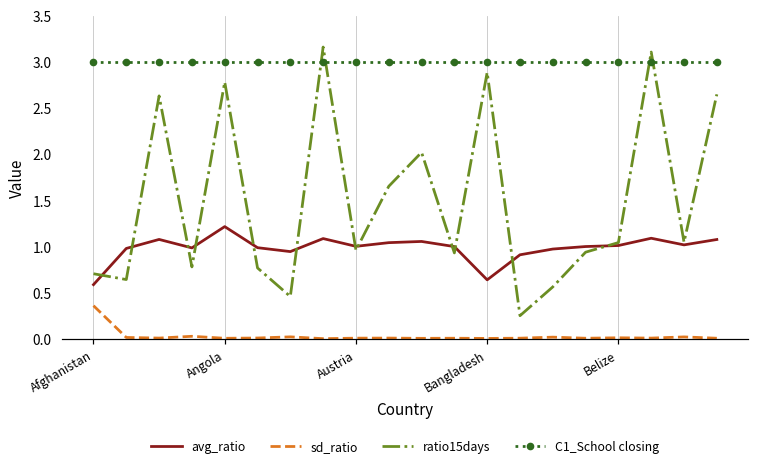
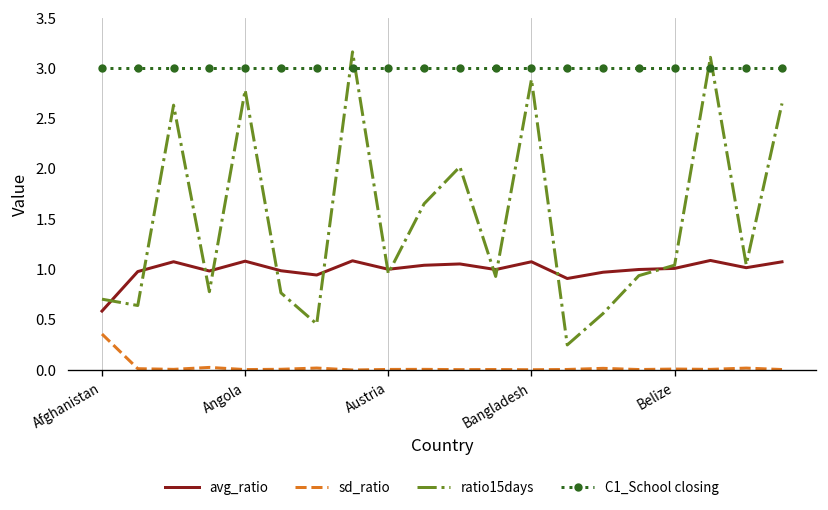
  {
    "avg_ratio": {
      "Afghanistan": 0.6,
-     "Angola": 1.2,
+     "Angola": 1.1,
      "Austria": 1.0,
-     "Bangladesh": 0.6,
+     "Bangladesh": 1.1,
      "Belize": 1.0
    },
    "sd_ratio": {
      "Afghanistan": 0.4,
      "Angola": 0.0,
      "Austria": 0.0,
      "Bangladesh": 0.0,
      "Belize": 0.0
    },
    "ratio15days": {
      "Afghanistan": 0.7,
      "Angola": 2.8,
      "Austria": 1.0,
      "Bangladesh": 2.9,
      "Belize": 1.0
    },
    "C1_School closing": {
      "Afghanistan": 3.0,
      "Angola": 3.0,
      "Austria": 3.0,
      "Bangladesh": 3.0,
      "Belize": 3.0
    }
  }
